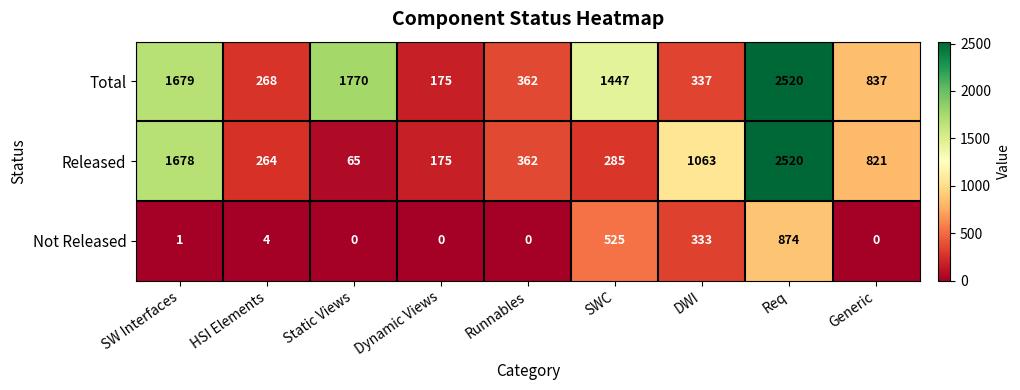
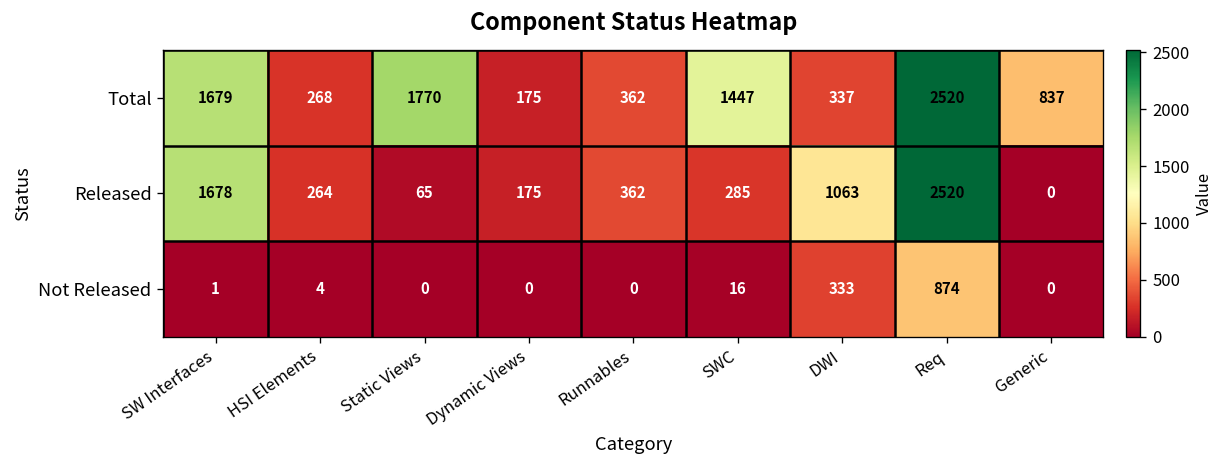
  {
    "Total": {
      "SW Interfaces": 1679,
      "HSI Elements": 268,
      "Static Views": 1770,
      "Dynamic Views": 175,
      "Runnables": 362,
      "SWC": 1447,
      "DWI": 337,
      "Req": 2520,
      "Generic": 837
    },
    "Released": {
      "SW Interfaces": 1678,
      "HSI Elements": 264,
      "Static Views": 65,
      "Dynamic Views": 175,
      "Runnables": 362,
      "SWC": 285,
      "DWI": 1063,
      "Req": 2520,
-     "Generic": 821
+     "Generic": 0
    },
    "Not Released": {
      "SW Interfaces": 1,
      "HSI Elements": 4,
      "Static Views": 0,
      "Dynamic Views": 0,
      "Runnables": 0,
-     "SWC": 525,
+     "SWC": 16,
      "DWI": 333,
      "Req": 874,
      "Generic": 0
    }
  }
